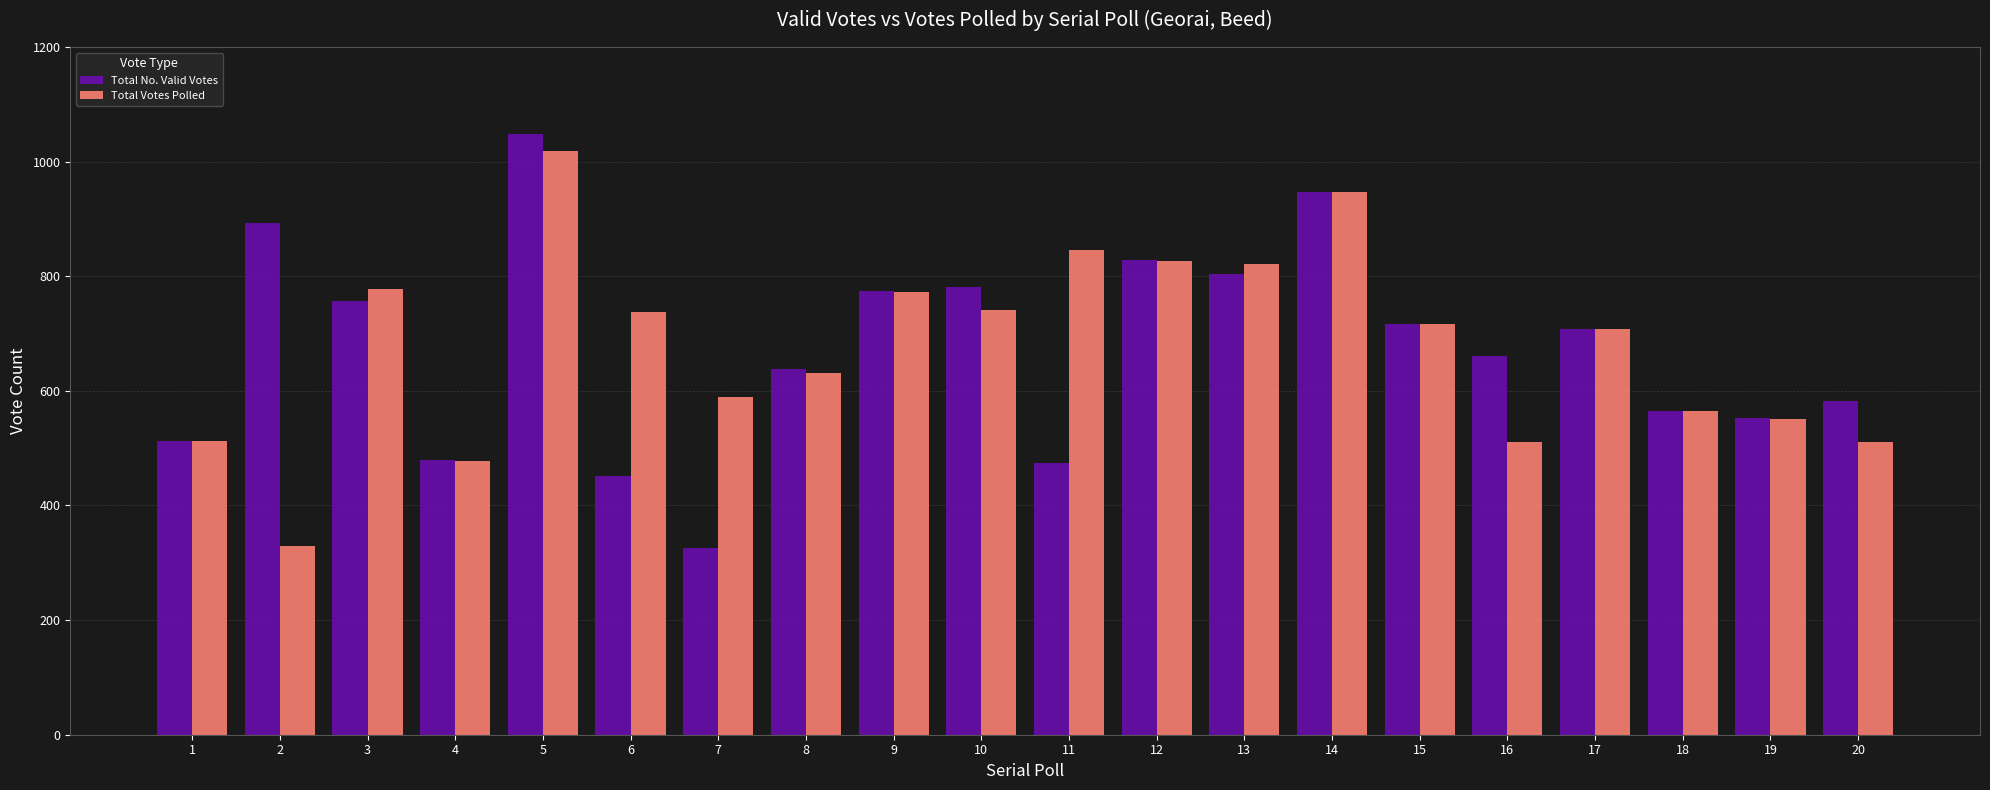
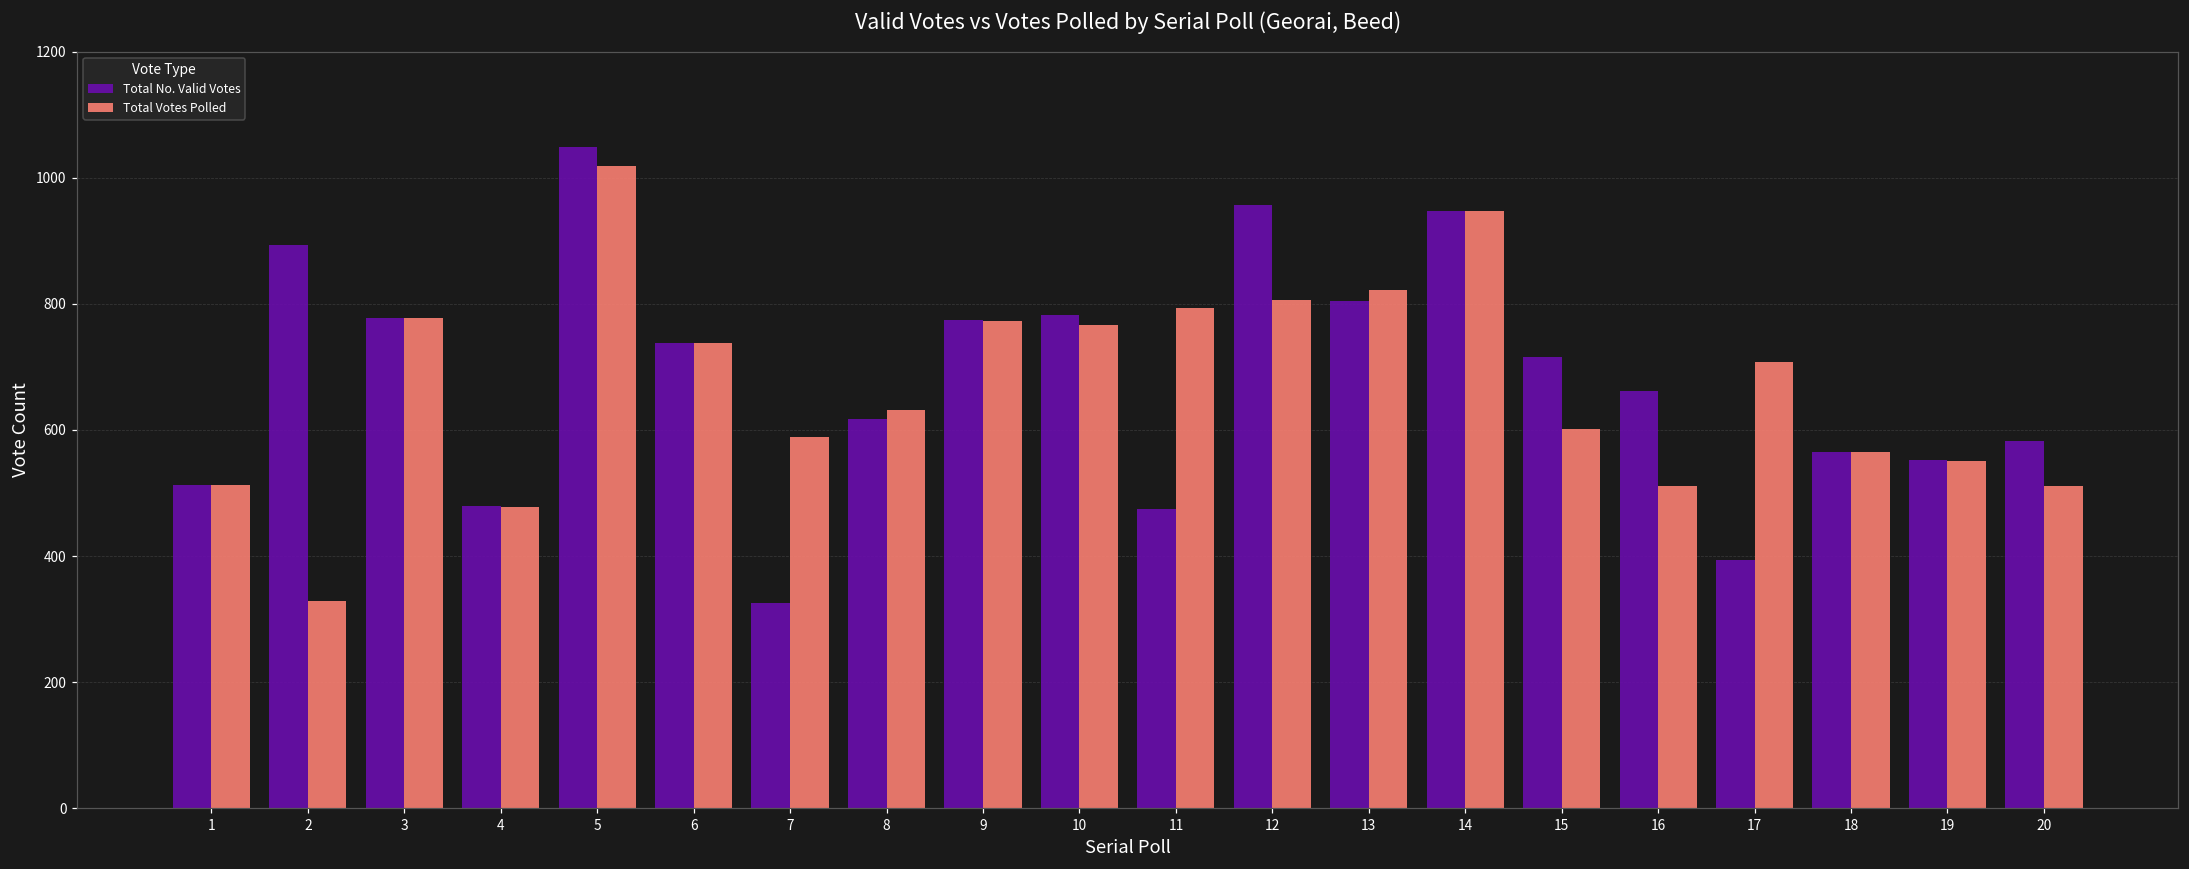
  {
    "Total No. Valid Votes": {
      "1": 510,
      "2": 890,
-     "3": 760,
+     "3": 780,
      "4": 480,
      "5": 1050,
-     "6": 450,
+     "6": 740,
      "7": 330,
-     "8": 640,
+     "8": 620,
      "9": 770,
      "10": 780,
      "11": 470,
-     "12": 830,
+     "12": 960,
      "13": 800,
      "14": 950,
      "15": 720,
      "16": 660,
-     "17": 710,
+     "17": 390,
      "18": 570,
      "19": 550,
      "20": 580
    },
    "Total Votes Polled": {
      "1": 510,
      "2": 330,
      "3": 780,
      "4": 480,
      "5": 1020,
      "6": 740,
      "7": 590,
      "8": 630,
      "9": 770,
-     "10": 740,
-     "11": 850,
-     "12": 830,
+     "10": 770,
+     "11": 790,
+     "12": 810,
      "13": 820,
      "14": 950,
-     "15": 720,
+     "15": 600,
      "16": 510,
      "17": 710,
      "18": 570,
      "19": 550,
      "20": 510
    }
  }
